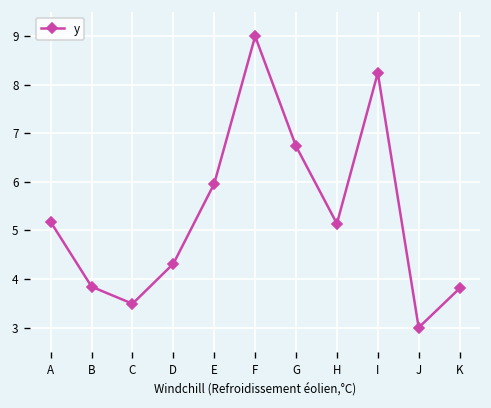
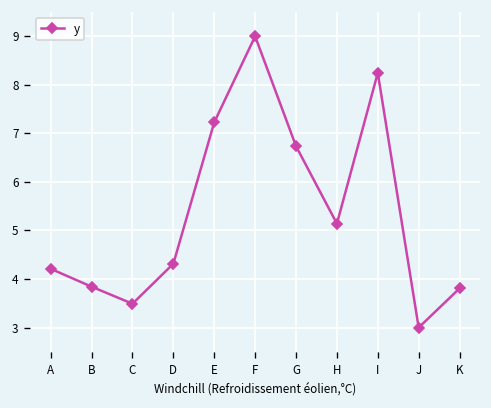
  {
-   "A": 5.2,
+   "A": 4.2,
    "B": 3.8,
    "C": 3.5,
    "D": 4.3,
-   "E": 6.0,
+   "E": 7.2,
    "F": 9.0,
    "G": 6.7,
    "H": 5.1,
    "I": 8.2,
    "J": 3.0,
    "K": 3.8
  }
